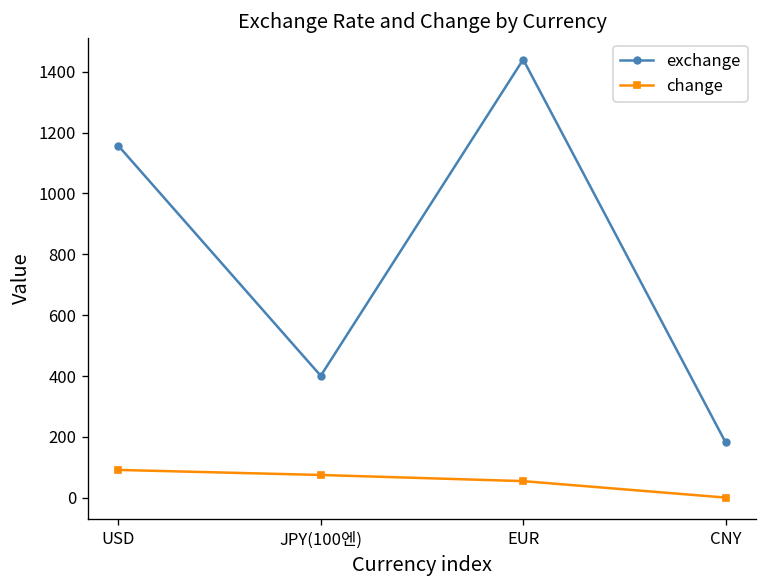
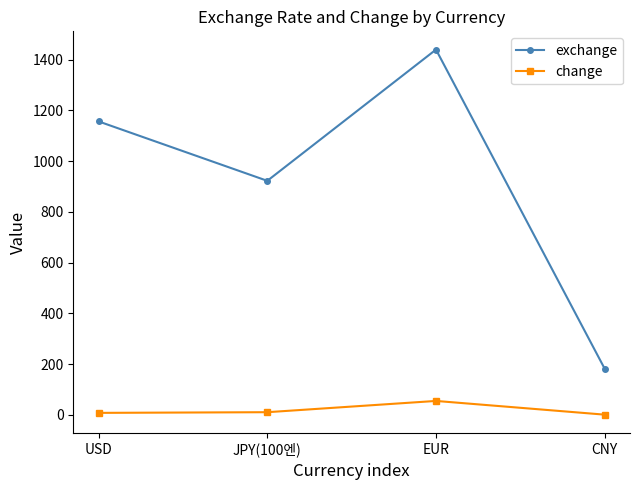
  {
    "exchange": {
      "USD": 1160,
-     "JPY(100엔)": 400,
+     "JPY(100엔)": 920,
      "EUR": 1440,
      "CNY": 180
    },
    "change": {
-     "USD": 90,
-     "JPY(100엔)": 80,
+     "USD": 10,
+     "JPY(100엔)": 10,
      "EUR": 60,
      "CNY": 0
    }
  }
